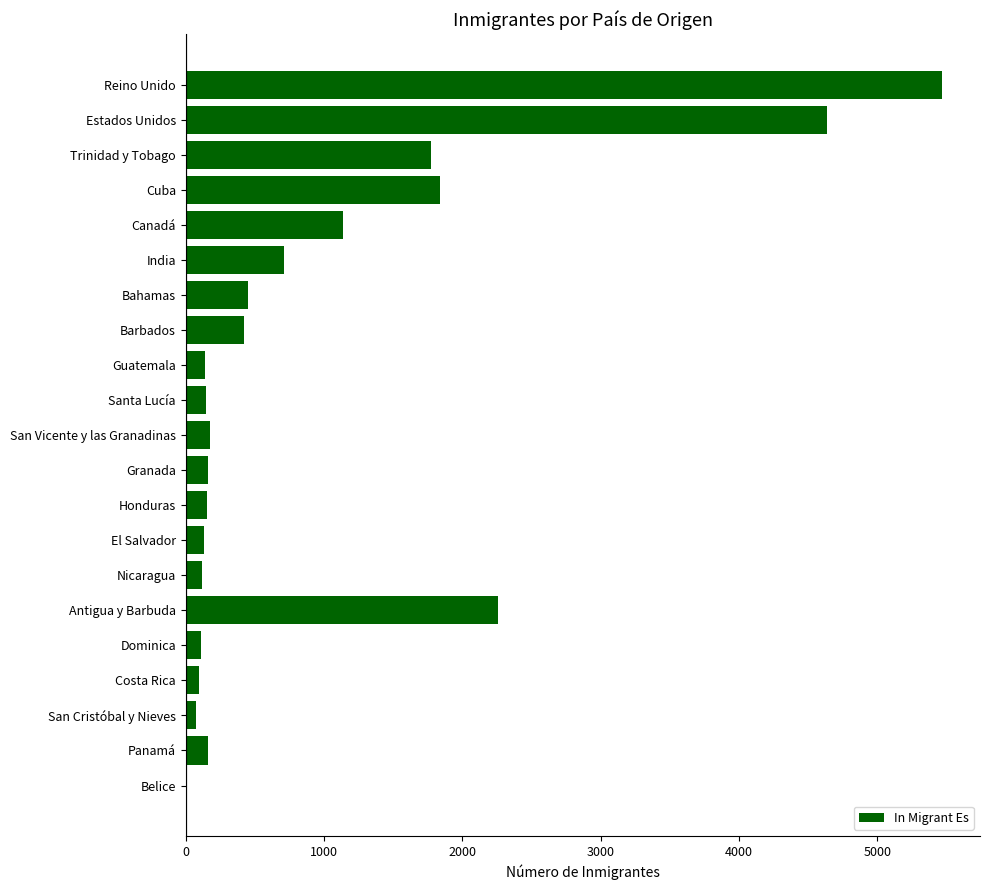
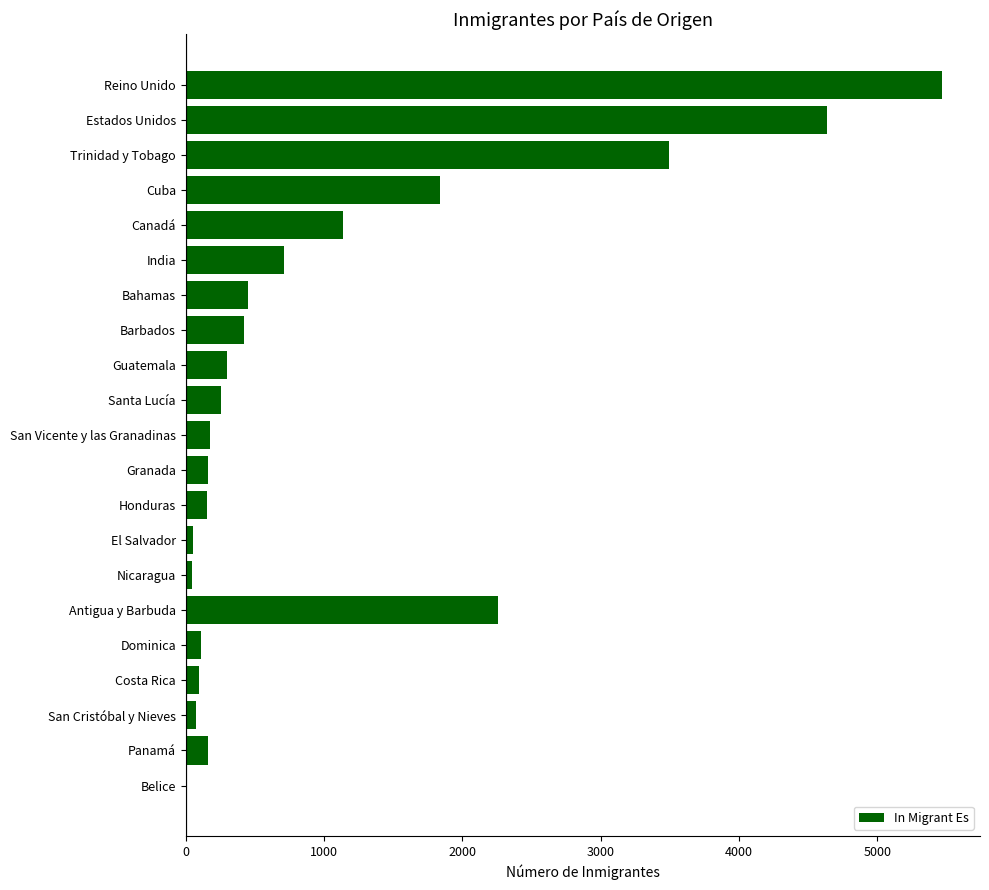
  {
    "Reino Unido": 5470,
    "Estados Unidos": 4640,
-   "Trinidad y Tobago": 1780,
+   "Trinidad y Tobago": 3500,
    "Cuba": 1840,
    "Canadá": 1140,
    "India": 710,
    "Bahamas": 450,
    "Barbados": 420,
-   "Guatemala": 140,
-   "Santa Lucía": 150,
+   "Guatemala": 300,
+   "Santa Lucía": 260,
    "San Vicente y las Granadinas": 180,
    "Granada": 160,
    "Honduras": 160,
-   "El Salvador": 130,
-   "Nicaragua": 120,
+   "El Salvador": 50,
+   "Nicaragua": 40,
    "Antigua y Barbuda": 2260,
    "Dominica": 110,
    "Costa Rica": 100,
    "San Cristóbal y Nieves": 80,
    "Panamá": 160
  }
